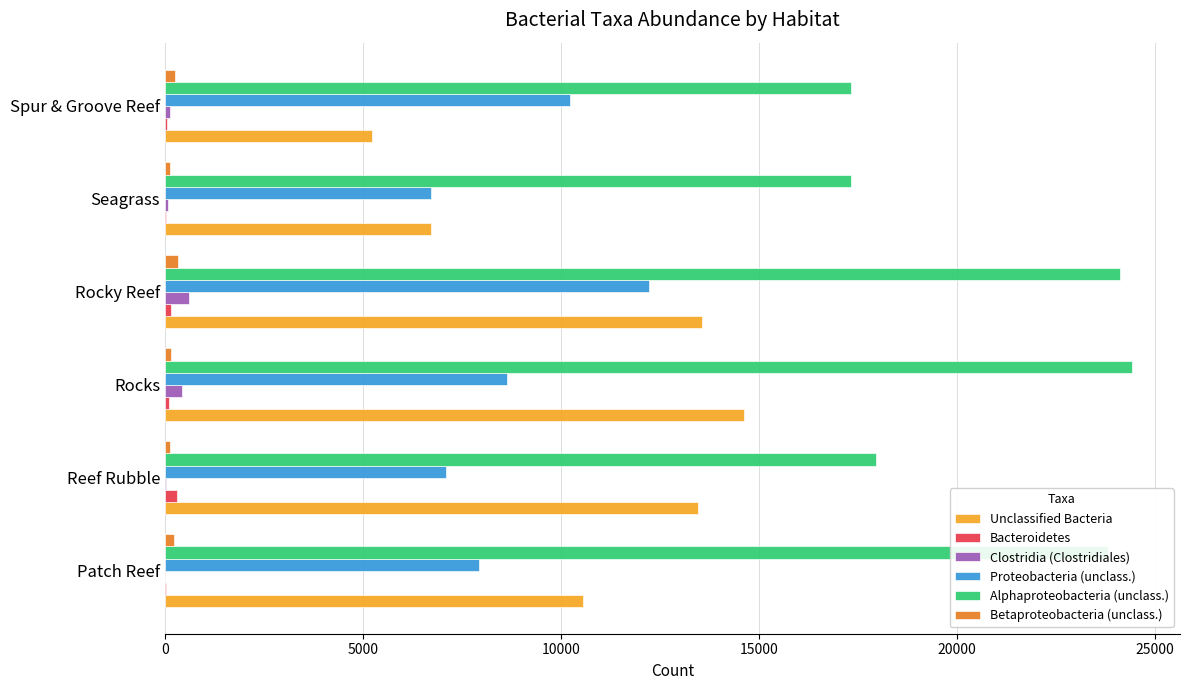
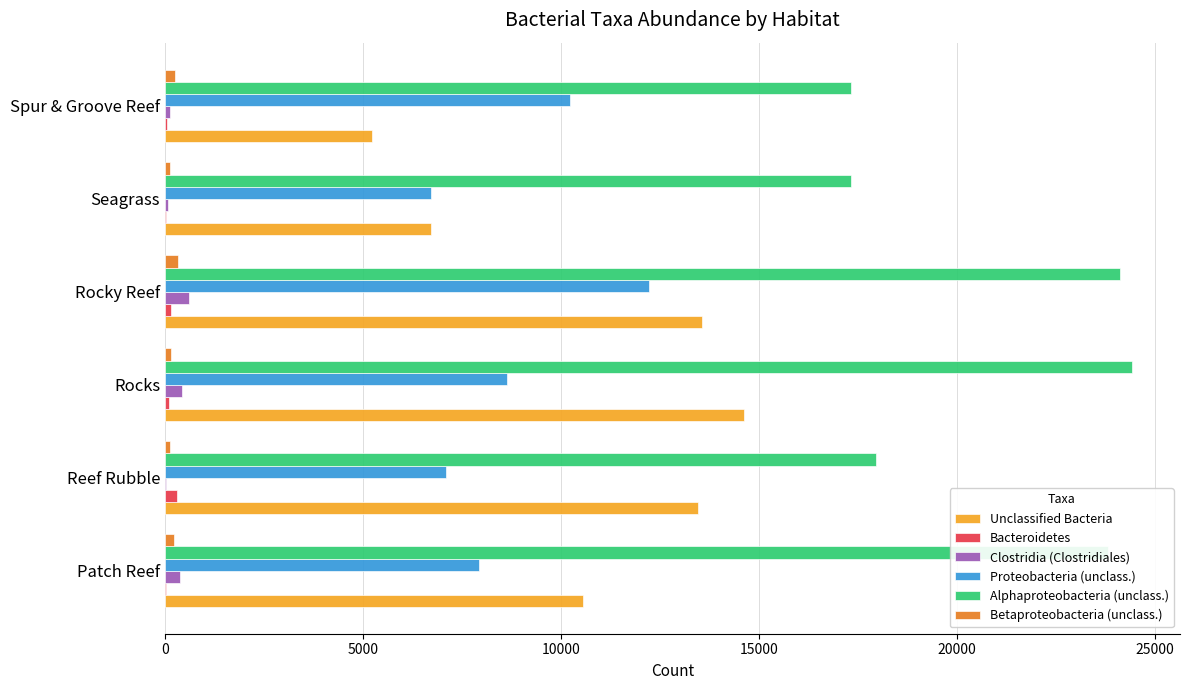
  {
    "Bacteroidetes": {
      "Rocky Reef": 200,
      "Rocks": 100,
      "Reef Rubble": 300
    },
    "Clostridia (Clostridiales)": {
      "Spur & Groove Reef": 100,
      "Seagrass": 100,
      "Rocky Reef": 600,
      "Rocks": 400,
-     "Patch Reef": 0
+     "Patch Reef": 400
    },
    "Proteobacteria (unclass.)": {
      "Spur & Groove Reef": 10200,
      "Seagrass": 6700,
      "Rocky Reef": 12200,
      "Rocks": 8600,
      "Reef Rubble": 7100,
      "Patch Reef": 7900
    },
    "Alphaproteobacteria (unclass.)": {
      "Spur & Groove Reef": 17300,
      "Seagrass": 17300,
      "Rocky Reef": 24100,
      "Rocks": 24400,
      "Reef Rubble": 17900
    }
  }
